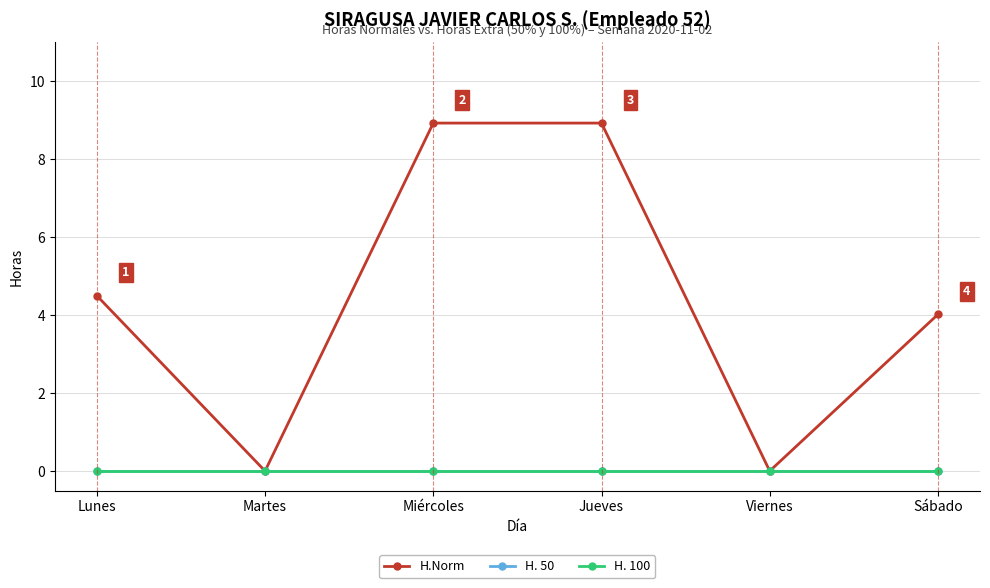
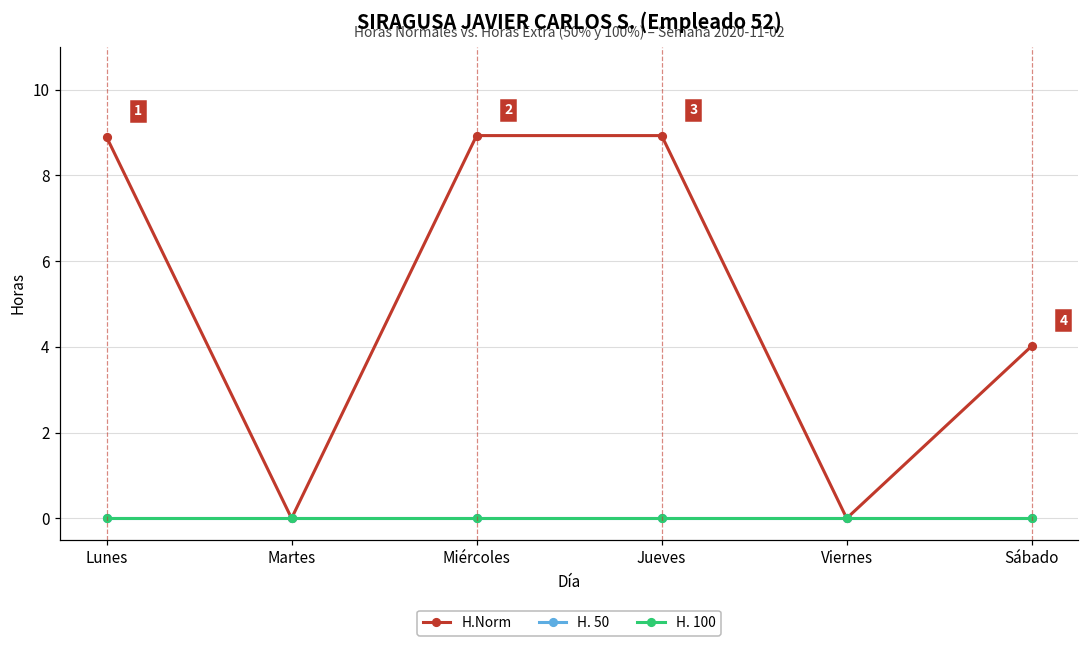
  {
    "H.Norm": {
-     "Lunes": 4.5,
+     "Lunes": 8.9,
      "Miércoles": 8.9,
      "Jueves": 8.9
    },
    "H. 100": {
      "Lunes": 0.0,
      "Miércoles": 0.0,
      "Jueves": 0.0,
      "Sábado": 0.0
    }
  }
